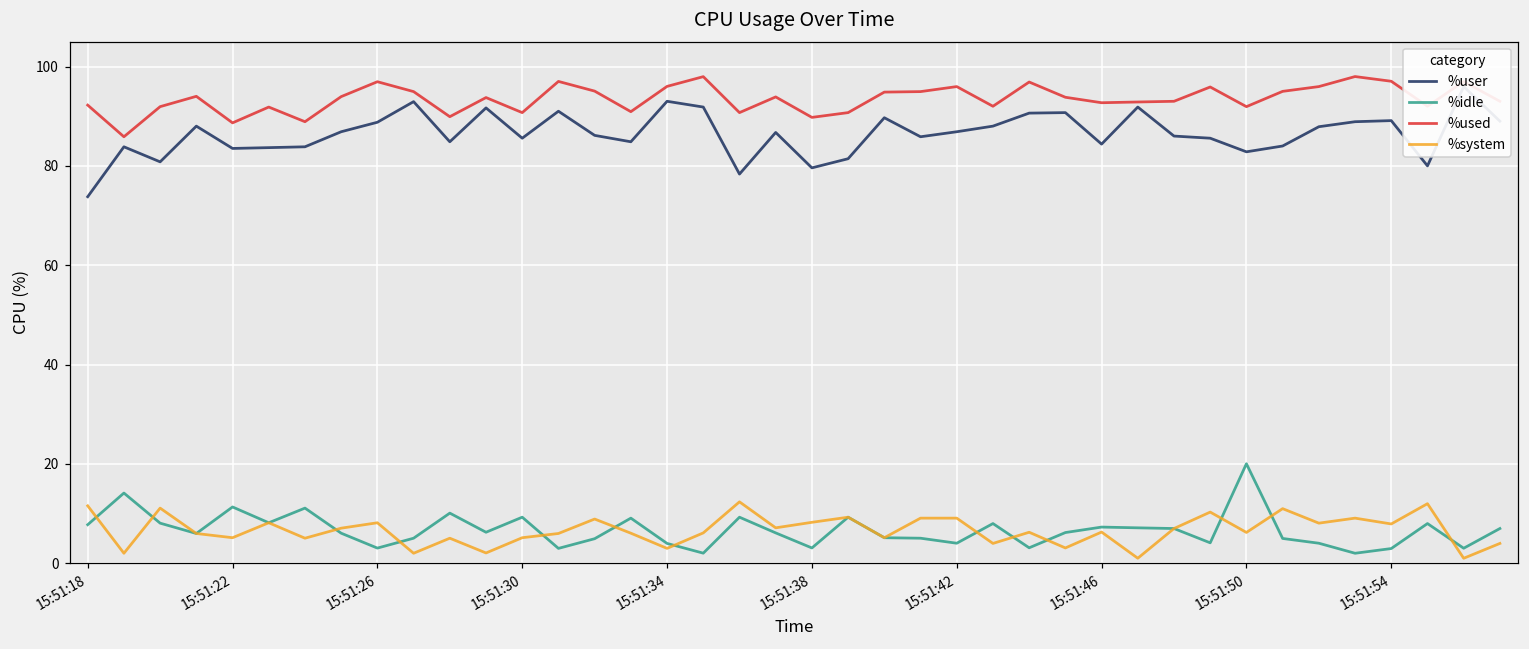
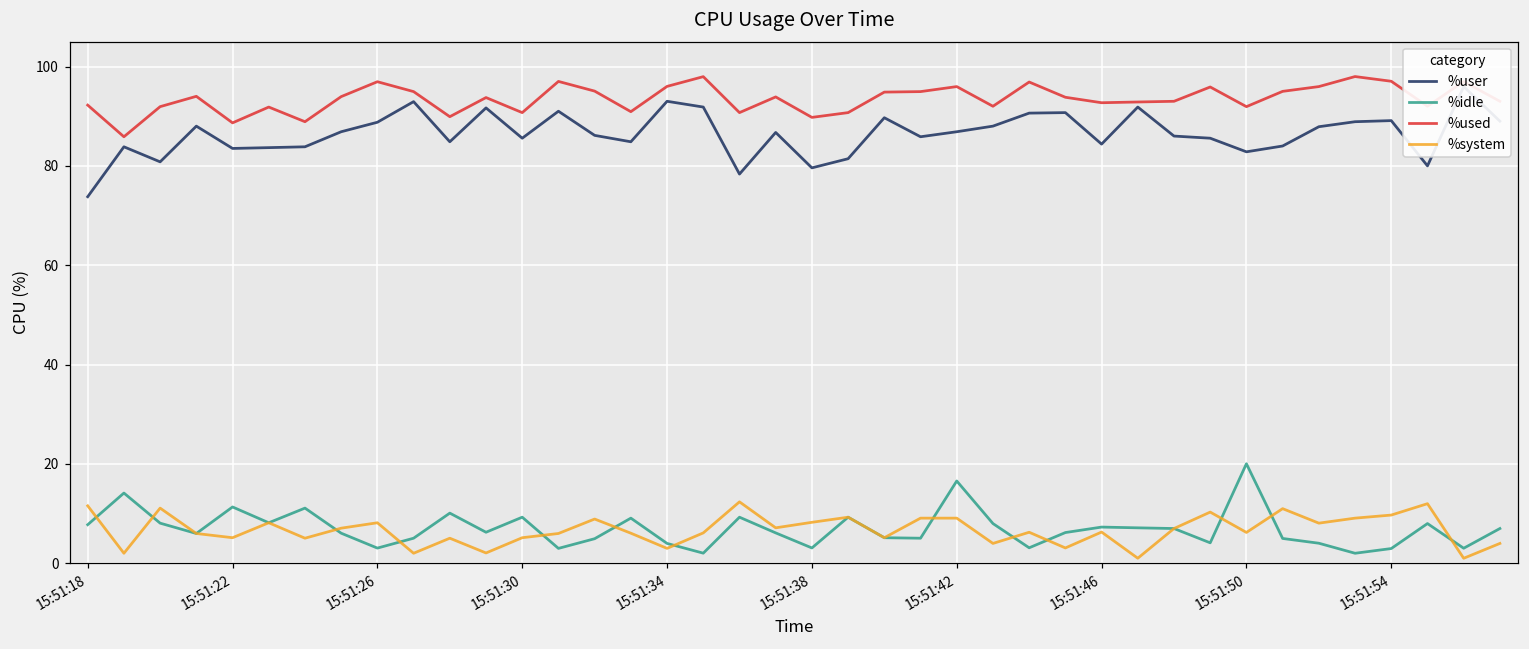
  {
    "%user": {
      "15:51:18": 74,
      "15:51:22": 84,
      "15:51:26": 89,
      "15:51:30": 86,
      "15:51:34": 93,
      "15:51:38": 80,
      "15:51:42": 87,
      "15:51:46": 84,
      "15:51:50": 83,
      "15:51:54": 89
    },
    "%idle": {
      "15:51:18": 8,
      "15:51:22": 11,
      "15:51:26": 3,
      "15:51:30": 9,
      "15:51:34": 4,
      "15:51:38": 3,
-     "15:51:42": 4,
+     "15:51:42": 17,
      "15:51:46": 7,
      "15:51:50": 20,
      "15:51:54": 3
    },
    "%used": {
      "15:51:18": 92,
      "15:51:22": 89,
      "15:51:26": 97,
      "15:51:30": 91,
      "15:51:34": 96,
      "15:51:38": 90,
      "15:51:42": 96,
      "15:51:46": 93,
      "15:51:50": 92,
      "15:51:54": 97
    },
    "%system": {
      "15:51:18": 12,
      "15:51:22": 5,
      "15:51:26": 8,
      "15:51:30": 5,
      "15:51:34": 3,
      "15:51:38": 8,
      "15:51:42": 9,
      "15:51:46": 6,
      "15:51:50": 6,
-     "15:51:54": 8
+     "15:51:54": 10
    }
  }
